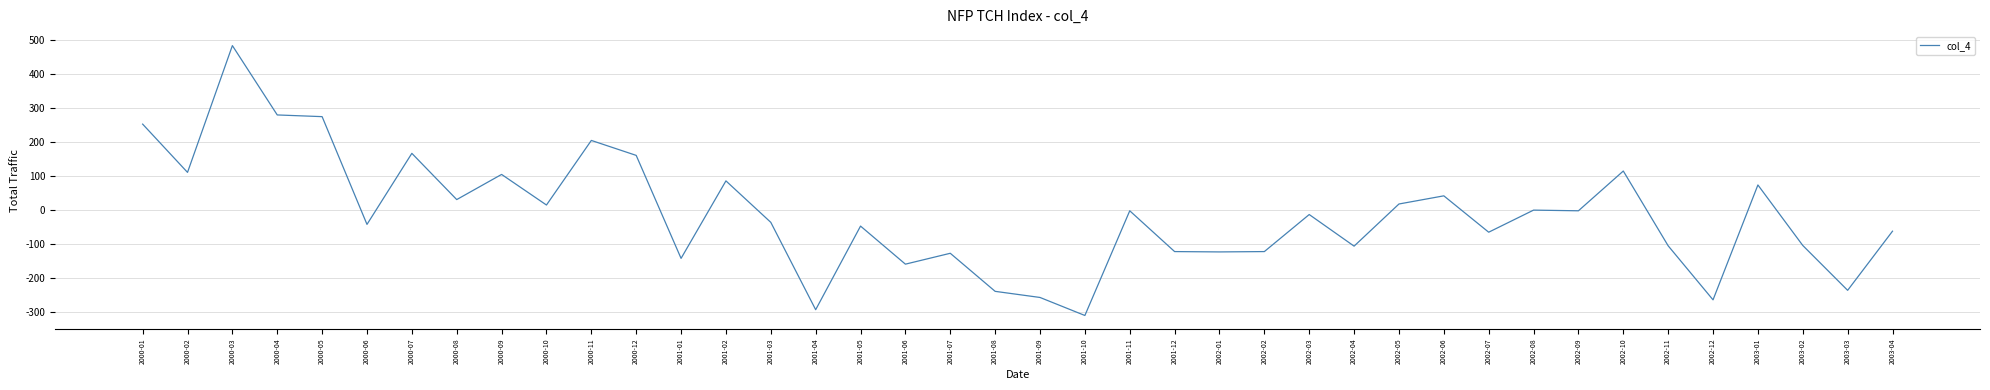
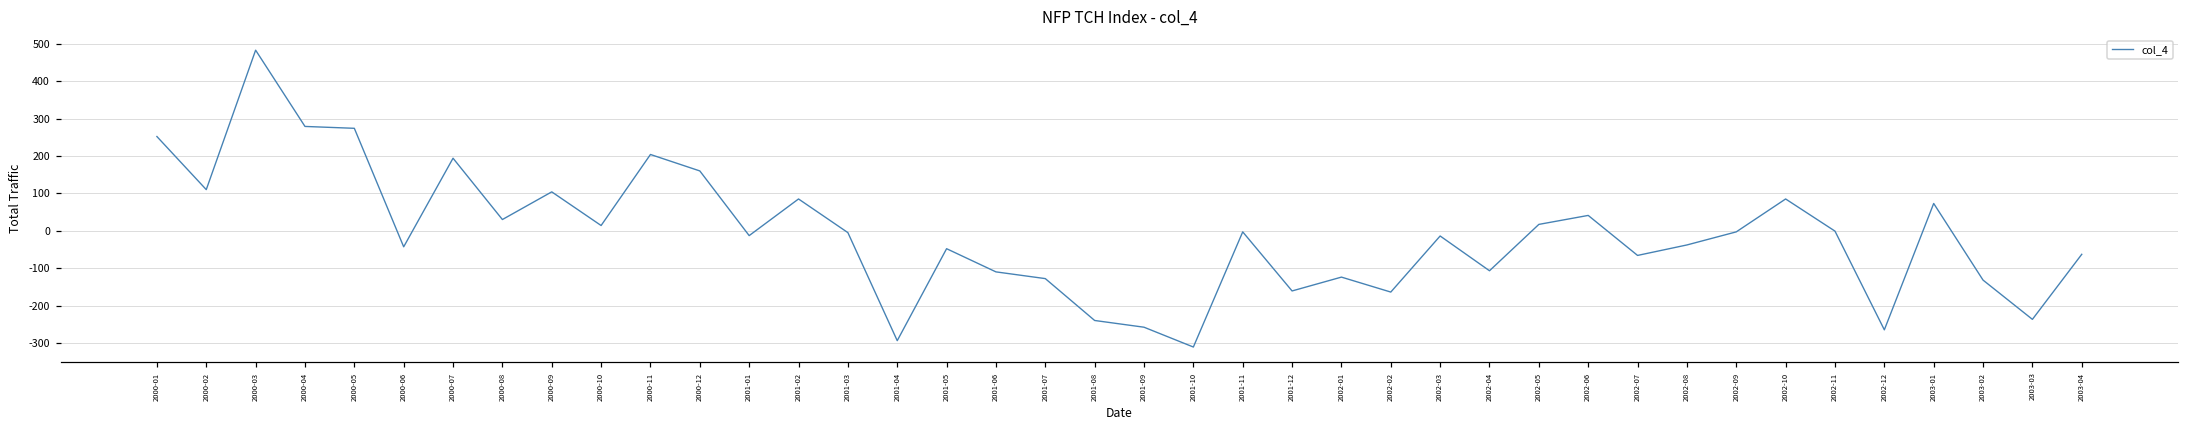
  {
    "2000-01": 250,
    "2000-02": 110,
    "2000-03": 480,
    "2000-04": 280,
    "2000-05": 270,
    "2000-06": -40,
-   "2000-07": 170,
+   "2000-07": 190,
    "2000-08": 30,
    "2000-09": 100,
    "2000-10": 10,
    "2000-11": 200,
    "2000-12": 160,
-   "2001-01": -140,
+   "2001-01": -10,
    "2001-02": 90,
-   "2001-03": -40,
+   "2001-03": -10,
    "2001-04": -290,
    "2001-05": -50,
-   "2001-06": -160,
+   "2001-06": -110,
    "2001-07": -130,
    "2001-08": -240,
    "2001-09": -260,
    "2001-10": -310,
    "2001-11": 0,
-   "2001-12": -120,
+   "2001-12": -160,
    "2002-01": -120,
-   "2002-02": -120,
+   "2002-02": -160,
    "2002-03": -10,
    "2002-04": -110,
    "2002-05": 20,
    "2002-06": 40,
    "2002-07": -70,
-   "2002-08": 0,
+   "2002-08": -40,
    "2002-09": 0,
-   "2002-10": 110,
-   "2002-11": -110,
+   "2002-10": 90,
+   "2002-11": 0,
    "2002-12": -270,
    "2003-01": 70,
-   "2003-02": -110,
+   "2003-02": -130,
    "2003-03": -240,
    "2003-04": -60
  }
